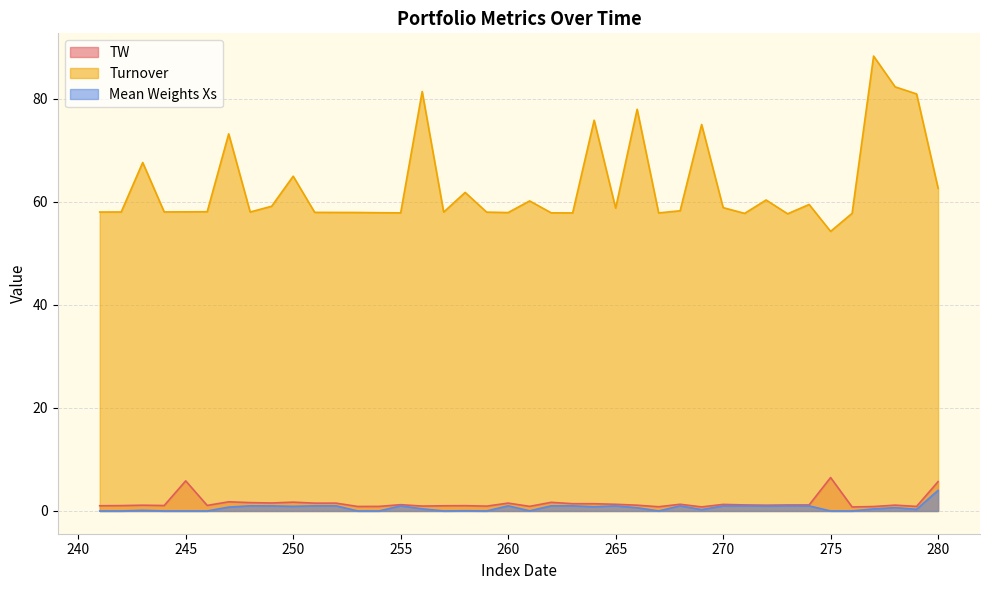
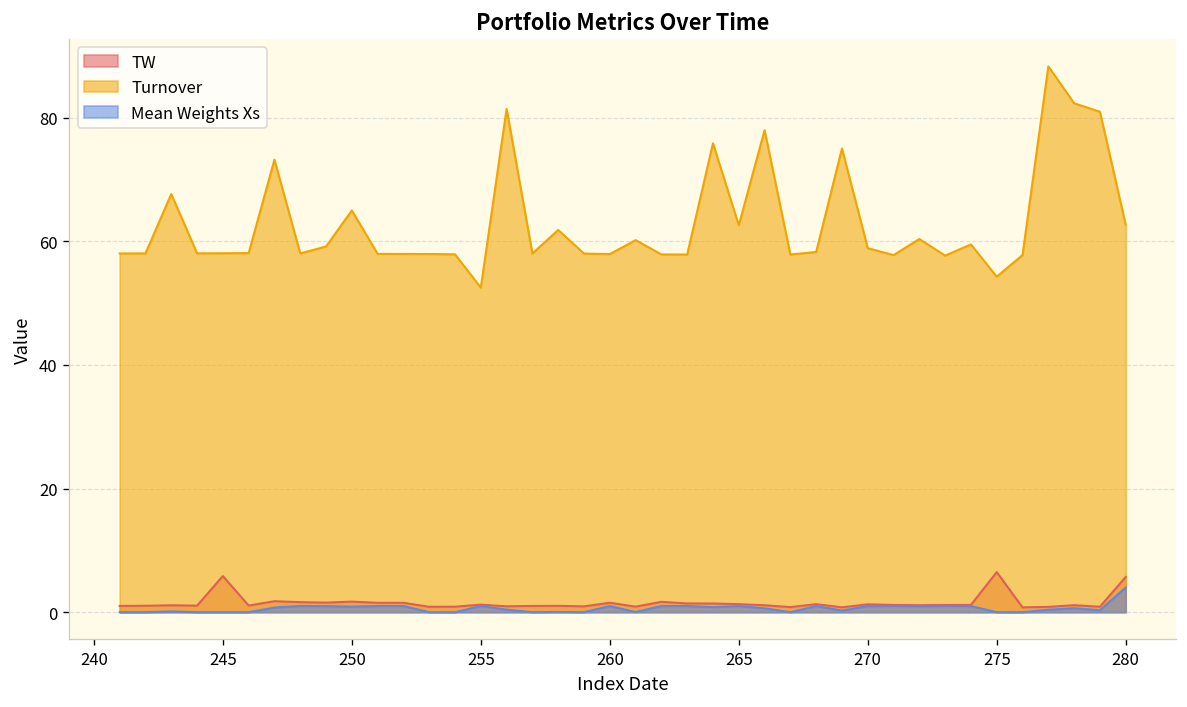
  {
    "TW": {
      "245": 6,
      "250": 2,
      "260": 2,
      "275": 6,
      "280": 6
    },
    "Turnover": {
      "245": 58,
      "250": 65,
-     "255": 58,
+     "255": 53,
      "260": 58,
-     "265": 59,
+     "265": 63,
      "270": 59,
      "275": 54,
      "280": 63
    },
    "Mean Weights Xs": {
      "245": 0,
      "250": 1,
      "260": 1,
      "275": 0,
      "280": 4
    }
  }
